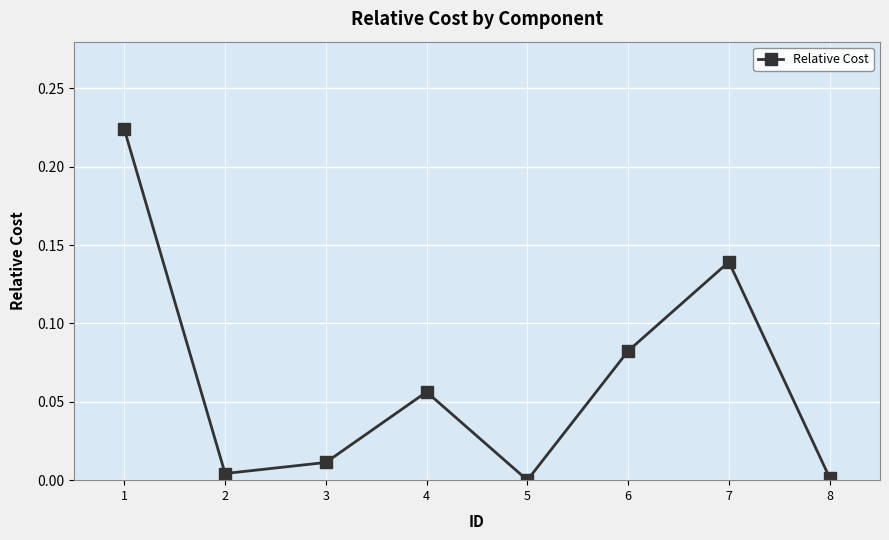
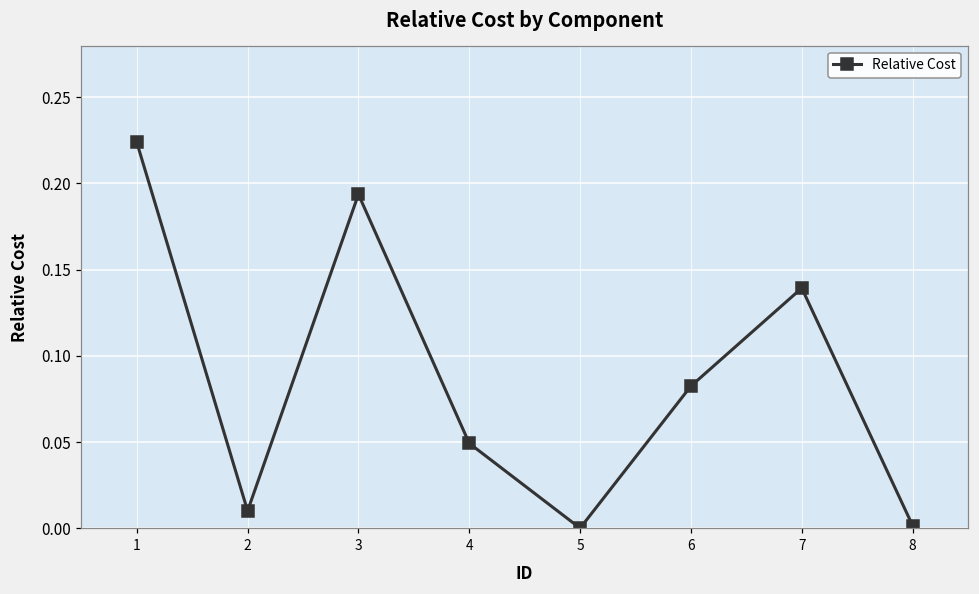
  {
    "1": 0.224,
-   "2": 0.004,
-   "3": 0.011,
-   "4": 0.056,
+   "2": 0.010,
+   "3": 0.194,
+   "4": 0.049,
    "5": 0.000,
    "6": 0.082,
    "7": 0.139,
    "8": 0.002
  }
